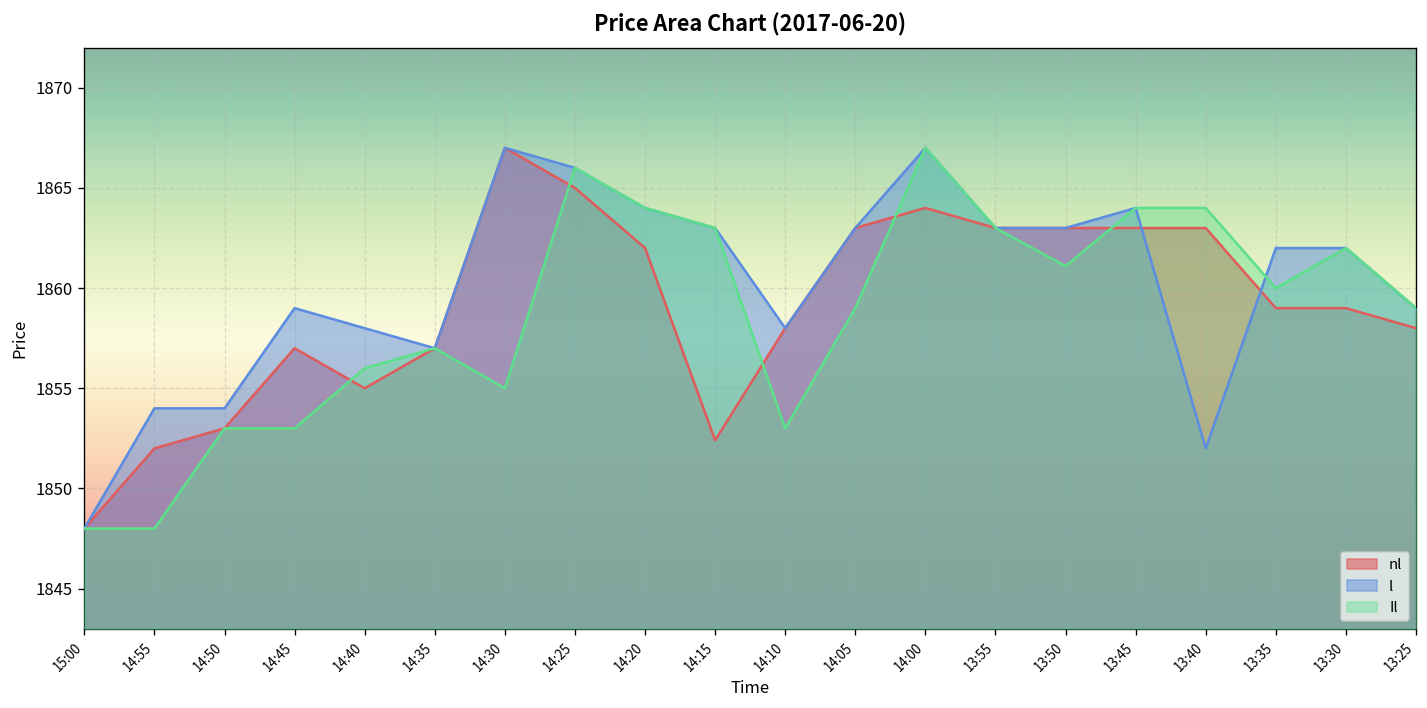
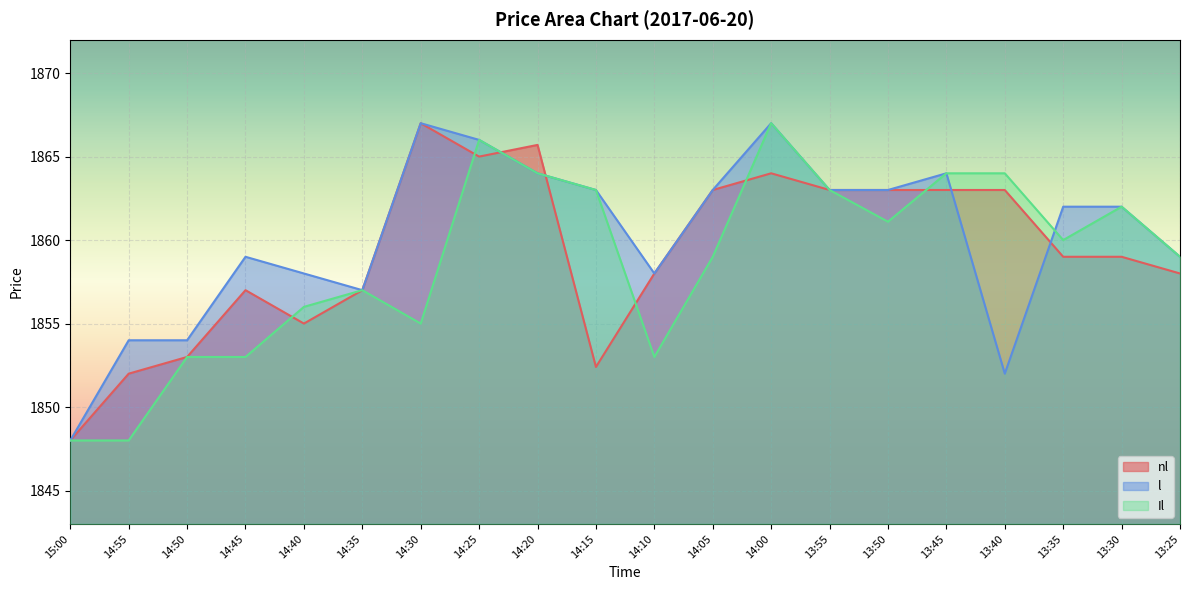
  {
    "nl": {
      "14:55": 1852.0,
      "14:45": 1857.0,
      "14:40": 1855.0,
      "14:25": 1865.0,
-     "14:20": 1862.0,
+     "14:20": 1865.7,
      "14:15": 1852.4,
      "14:00": 1864.0,
      "13:45": 1863.0,
      "13:40": 1863.0,
      "13:35": 1859.0,
      "13:30": 1859.0,
      "13:25": 1858.0
    },
    "l": {
      "14:55": 1854.0,
      "14:50": 1854.0,
      "14:45": 1859.0,
      "14:40": 1858.0,
      "13:40": 1852.0,
      "13:35": 1862.0
    },
    "Il": {
      "14:55": 1848.0,
      "14:45": 1853.0,
      "14:40": 1856.0,
      "14:30": 1855.0,
      "14:10": 1853.0,
      "14:05": 1859.0,
      "13:50": 1861.1,
      "13:40": 1864.0,
      "13:35": 1860.0
    }
  }
